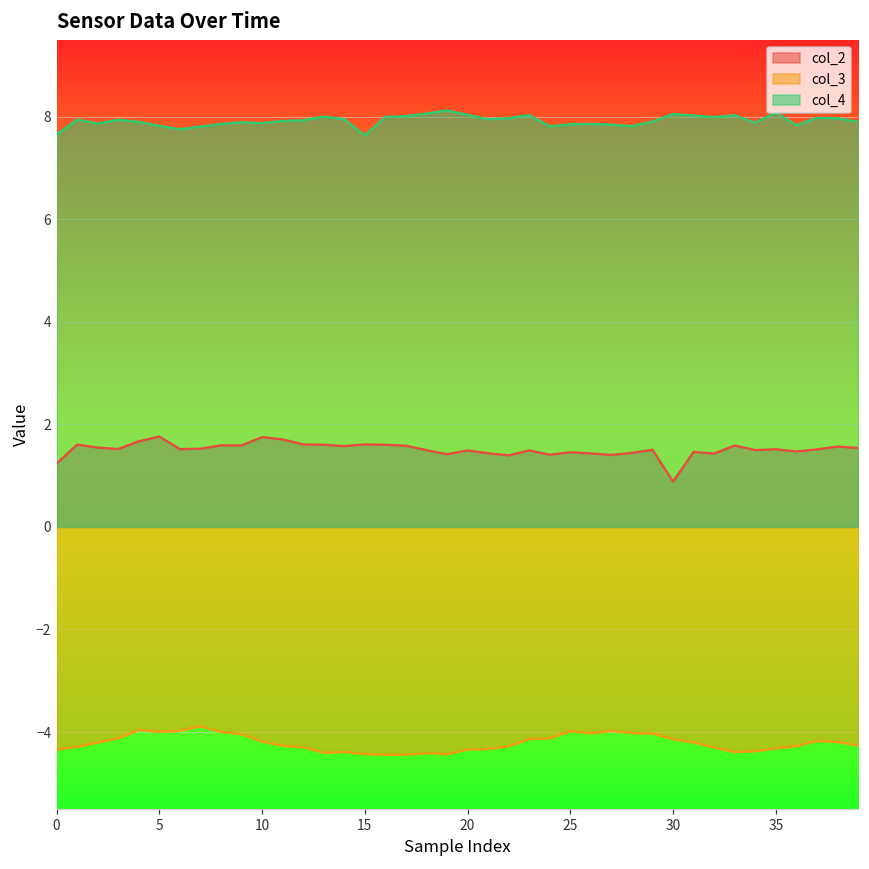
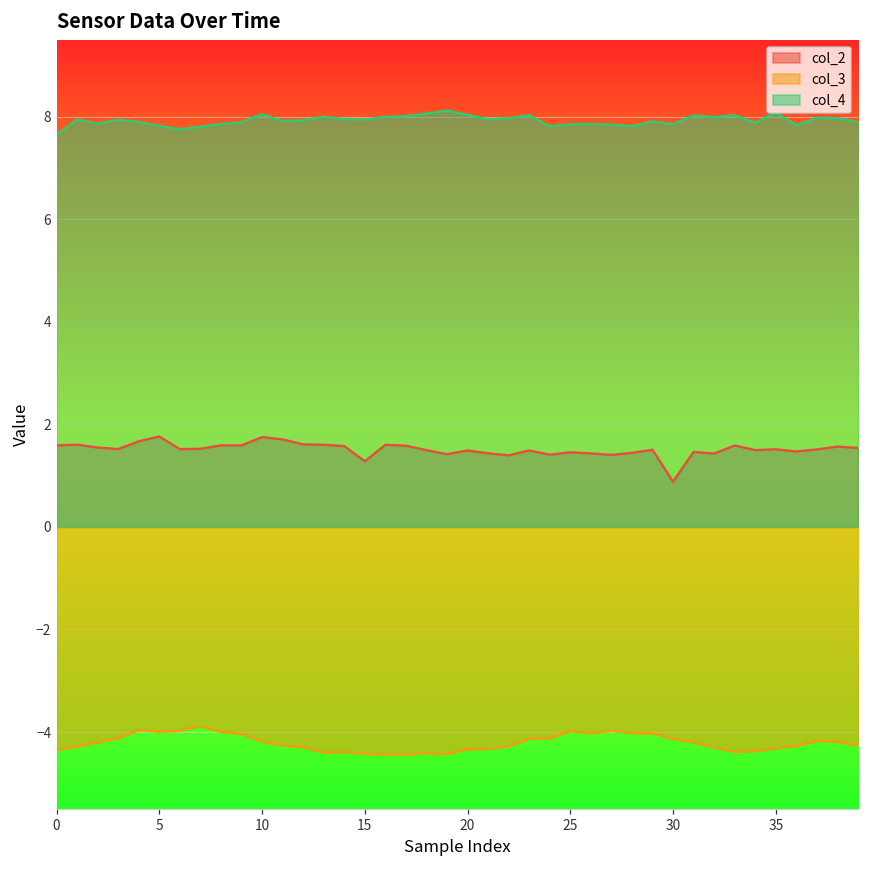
  {
    "col_2": {
-     "0": 1.2,
+     "0": 1.6,
      "5": 1.8,
      "10": 1.8,
-     "15": 1.6,
+     "15": 1.3,
      "20": 1.5,
      "25": 1.5,
      "30": 0.9,
      "35": 1.5
    },
    "col_4": {
      "0": 7.7,
      "5": 7.8,
-     "10": 7.9,
-     "15": 7.6,
+     "10": 8.0,
+     "15": 7.9,
      "20": 8.0,
      "25": 7.9,
-     "30": 8.1
+     "30": 7.9
    }
  }
